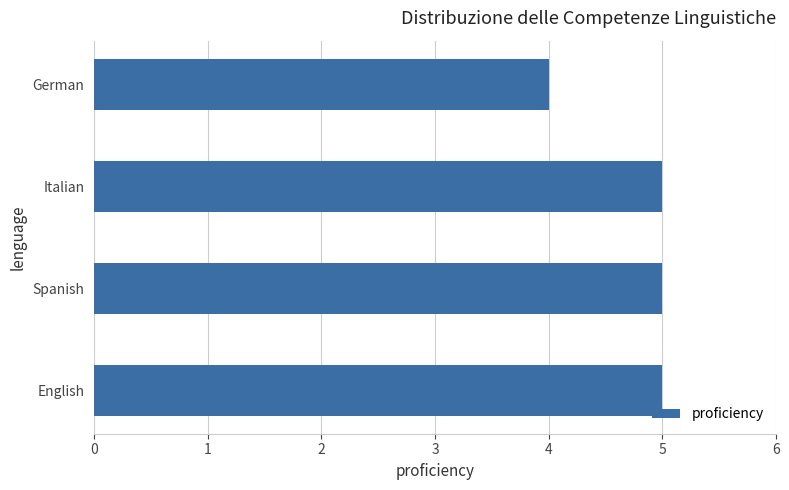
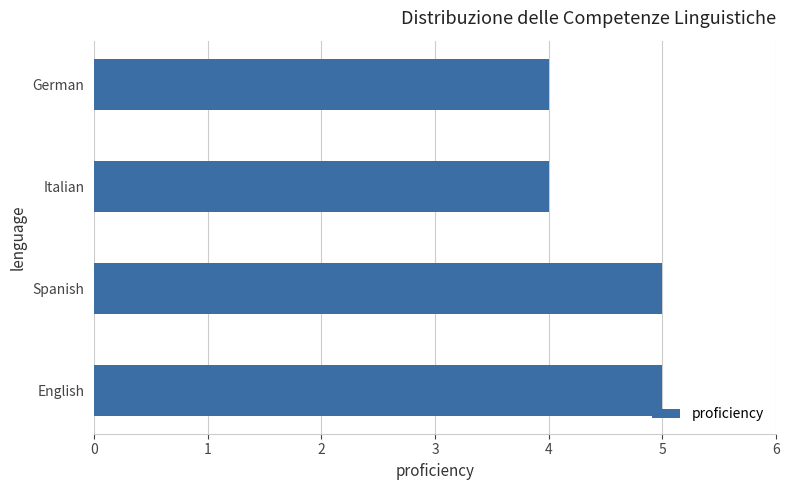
  {
    "German": 4,
-   "Italian": 5,
+   "Italian": 4,
    "Spanish": 5,
    "English": 5
  }
